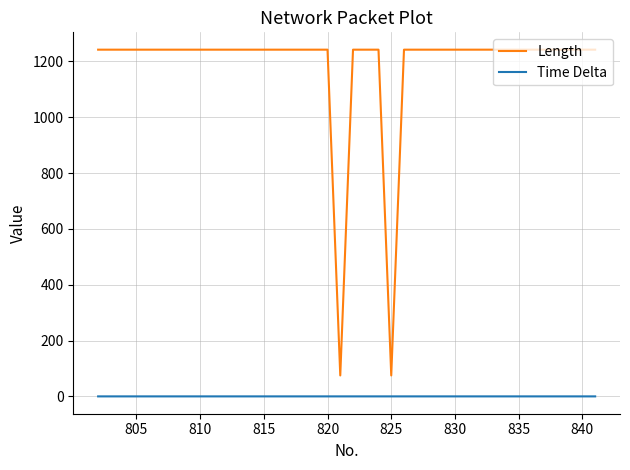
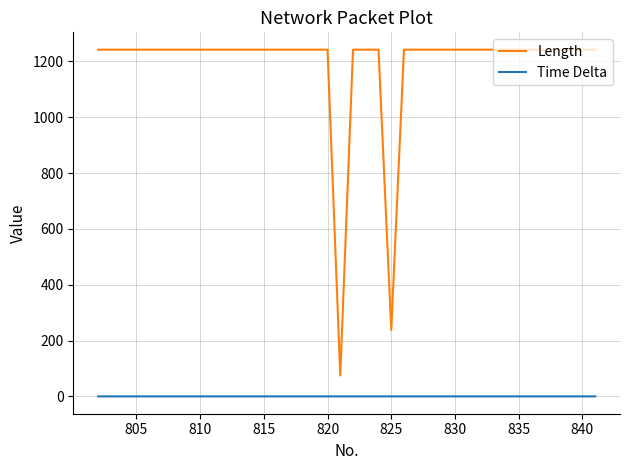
  {
    "Length": {
      "805": 1240,
      "810": 1240,
      "815": 1240,
      "820": 1240,
-     "825": 80,
+     "825": 240,
      "830": 1240
    },
    "Time Delta": {
      "805": 0,
      "810": 0,
      "815": 0,
      "820": 0,
      "825": 0,
      "830": 0,
      "835": 0,
      "840": 0
    }
  }
